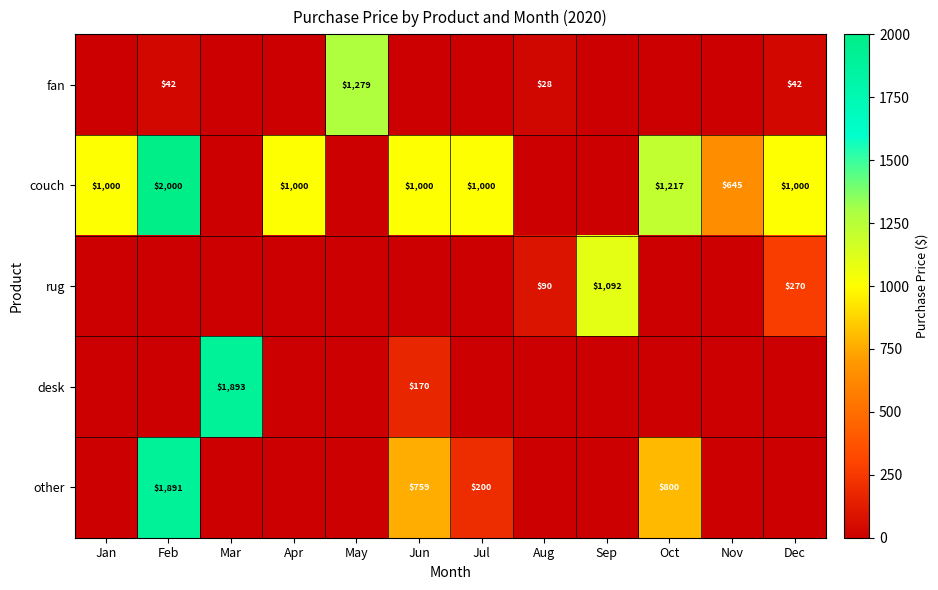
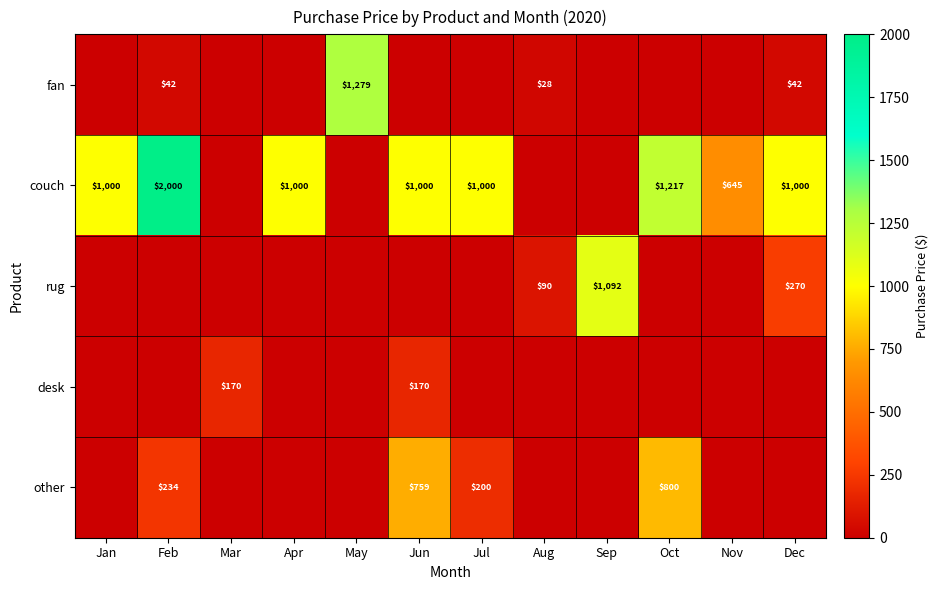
  {
    "fan": {
      "Feb": "$42",
      "May": "$1,279",
      "Aug": "$28",
      "Dec": "$42"
    },
    "couch": {
      "Jan": "$1,000",
      "Feb": "$2,000",
      "Apr": "$1,000",
      "Jun": "$1,000",
      "Jul": "$1,000",
      "Oct": "$1,217",
      "Nov": "$645",
      "Dec": "$1,000"
    },
    "rug": {
      "Aug": "$90",
      "Sep": "$1,092",
      "Dec": "$270"
    },
    "desk": {
-     "Mar": "$1,893",
+     "Mar": "$170",
      "Jun": "$170"
    },
    "other": {
-     "Feb": "$1,891",
+     "Feb": "$234",
      "Jun": "$759",
      "Jul": "$200",
      "Oct": "$800"
    }
  }
